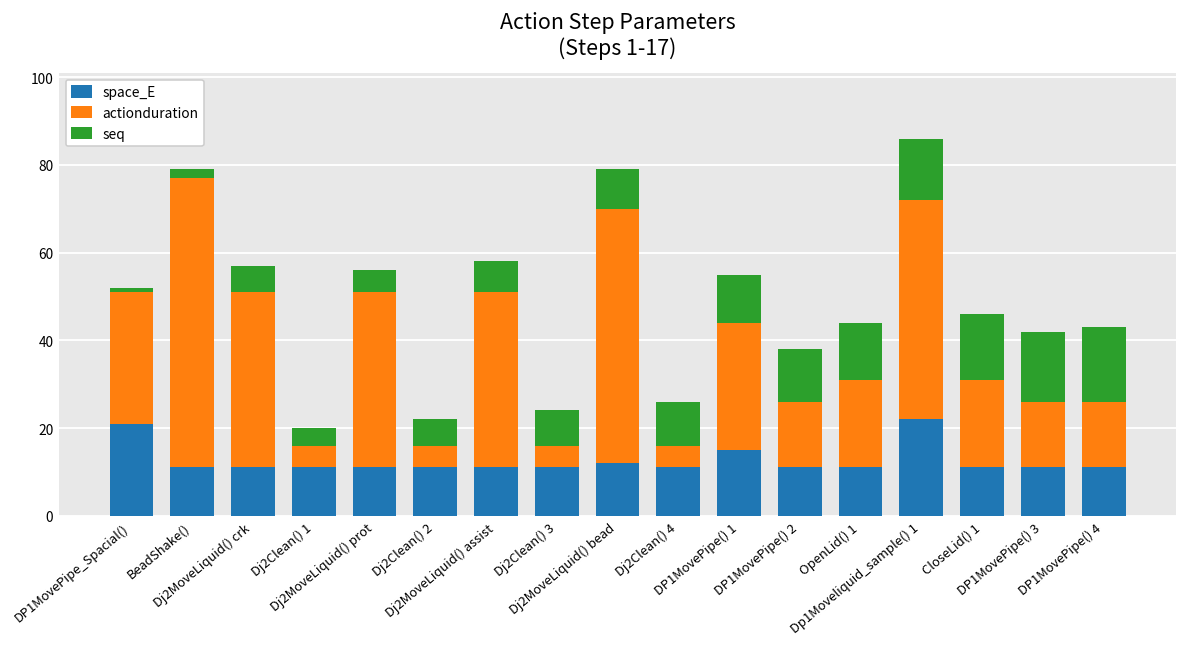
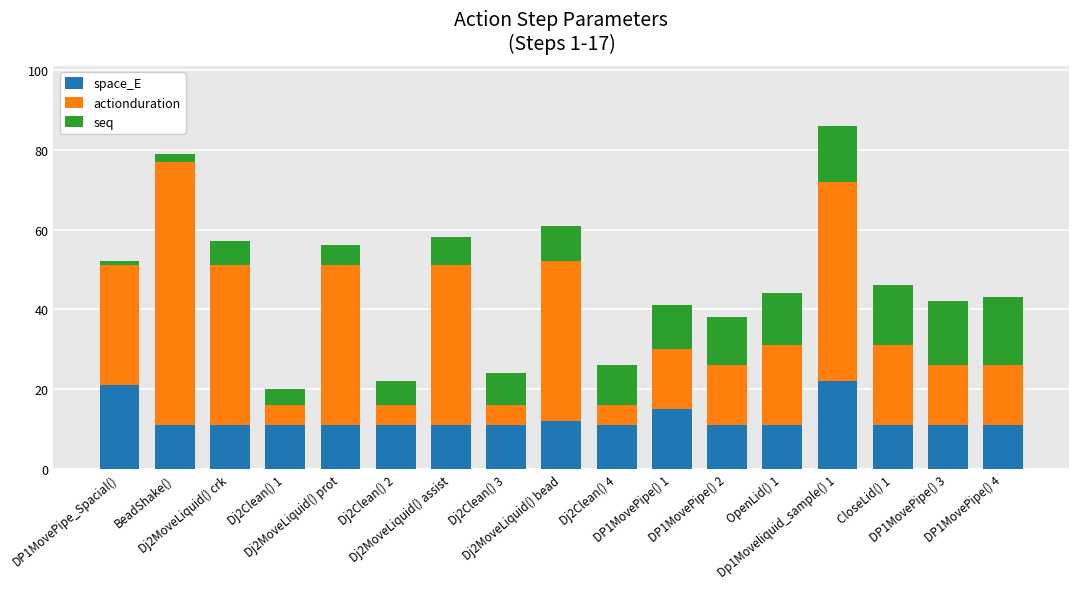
  {
    "space_E": {
      "DP1MovePipe_Spacial()": 21,
      "BeadShake()": 11,
      "Dj2MoveLiquid() crk": 11,
      "Dj2Clean() 1": 11,
      "Dj2MoveLiquid() prot": 11,
      "Dj2Clean() 2": 11,
      "Dj2MoveLiquid() assist": 11,
      "Dj2Clean() 3": 11,
      "Dj2MoveLiquid() bead": 12,
      "Dj2Clean() 4": 11,
      "DP1MovePipe() 1": 15,
      "DP1MovePipe() 2": 11,
      "OpenLid() 1": 11,
      "Dp1Moveliquid_sample() 1": 22,
      "CloseLid() 1": 11,
      "DP1MovePipe() 3": 11,
      "DP1MovePipe() 4": 11
    },
    "actionduration": {
      "DP1MovePipe_Spacial()": 30,
      "BeadShake()": 66,
      "Dj2MoveLiquid() crk": 40,
      "Dj2Clean() 1": 5,
      "Dj2MoveLiquid() prot": 40,
      "Dj2Clean() 2": 5,
      "Dj2MoveLiquid() assist": 40,
      "Dj2Clean() 3": 5,
-     "Dj2MoveLiquid() bead": 58,
+     "Dj2MoveLiquid() bead": 40,
      "Dj2Clean() 4": 5,
-     "DP1MovePipe() 1": 29,
+     "DP1MovePipe() 1": 15,
      "DP1MovePipe() 2": 15,
      "OpenLid() 1": 20,
      "Dp1Moveliquid_sample() 1": 50,
      "CloseLid() 1": 20,
      "DP1MovePipe() 3": 15,
      "DP1MovePipe() 4": 15
    },
    "seq": {
      "DP1MovePipe_Spacial()": 1,
      "BeadShake()": 2,
      "Dj2MoveLiquid() crk": 6,
      "Dj2Clean() 1": 4,
      "Dj2MoveLiquid() prot": 5,
      "Dj2Clean() 2": 6,
      "Dj2MoveLiquid() assist": 7,
      "Dj2Clean() 3": 8,
      "Dj2MoveLiquid() bead": 9,
      "Dj2Clean() 4": 10,
      "DP1MovePipe() 1": 11,
      "DP1MovePipe() 2": 12,
      "OpenLid() 1": 13,
      "Dp1Moveliquid_sample() 1": 14,
      "CloseLid() 1": 15,
      "DP1MovePipe() 3": 16,
      "DP1MovePipe() 4": 17
    }
  }
